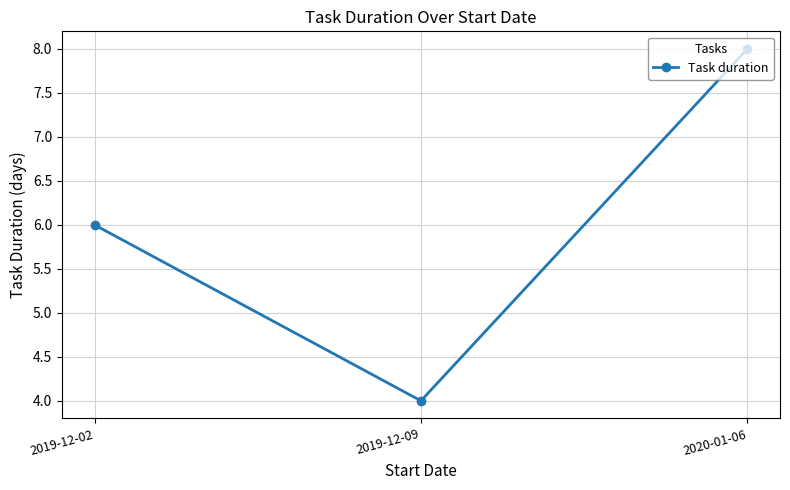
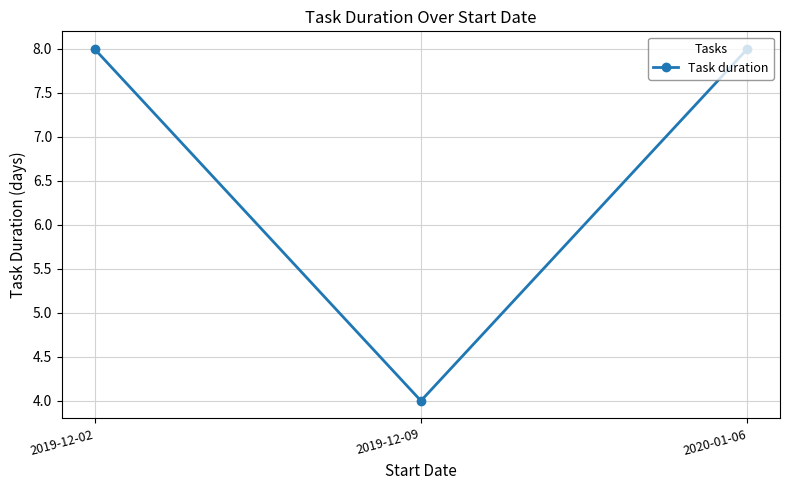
  {
-   "2019-12-02": 6,
+   "2019-12-02": 8,
    "2019-12-09": 4
  }
